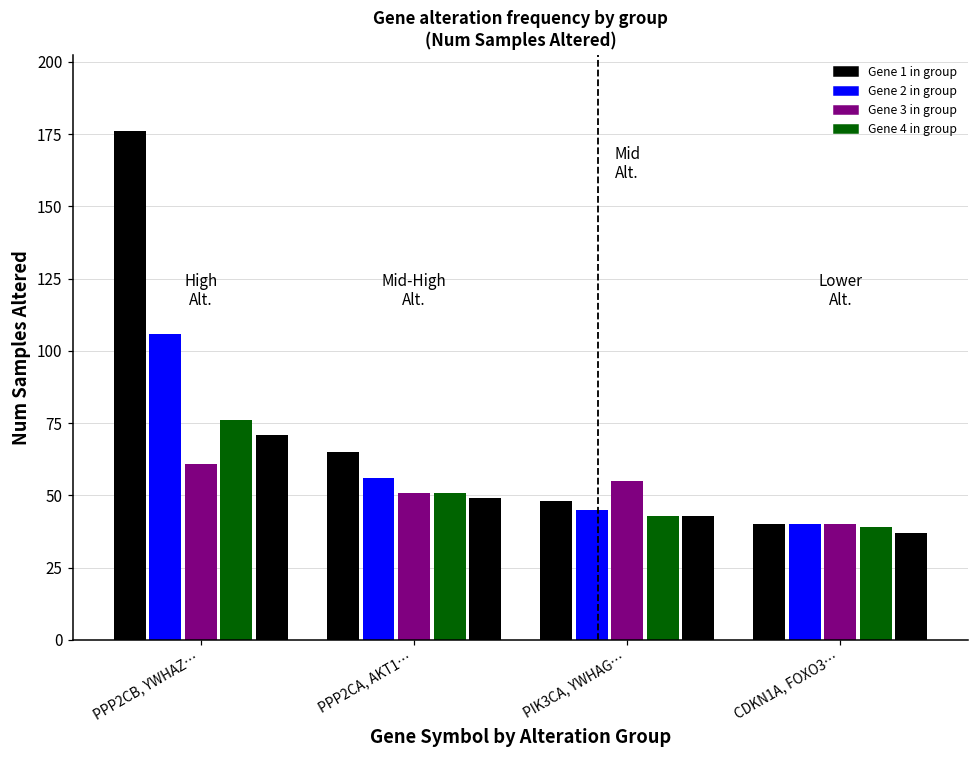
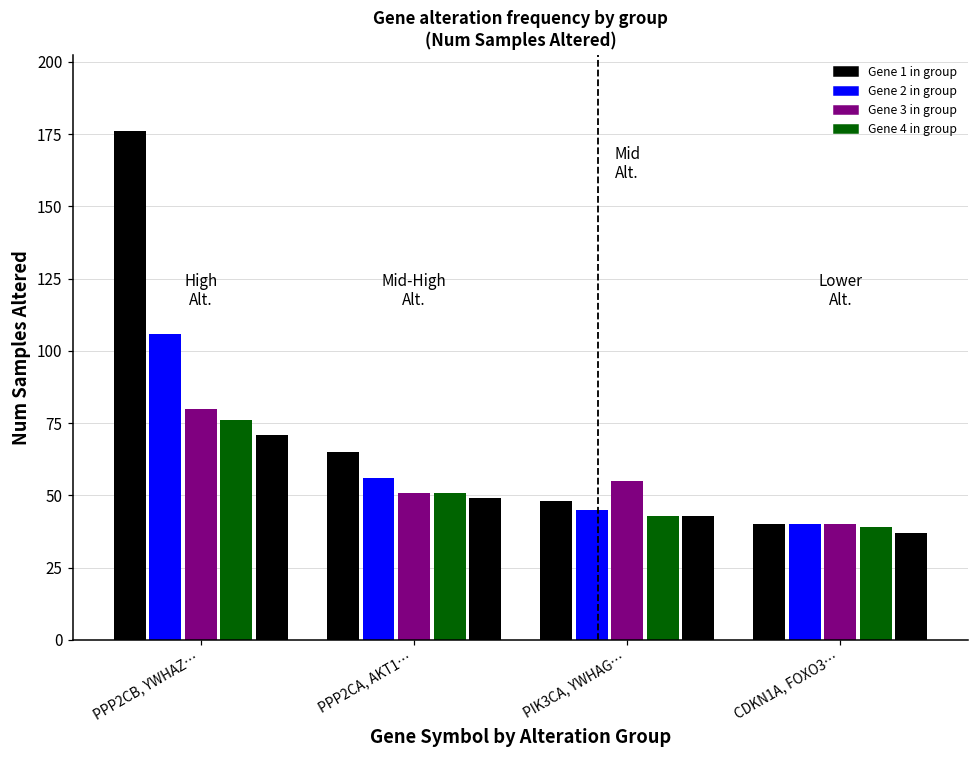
  {
-   "PPP2CB, YWHAZ…": 61,
+   "PPP2CB, YWHAZ…": 80,
    "PPP2CA, AKT1…": 51,
    "PIK3CA, YWHAG…": 55,
    "CDKN1A, FOXO3…": 40
  }
